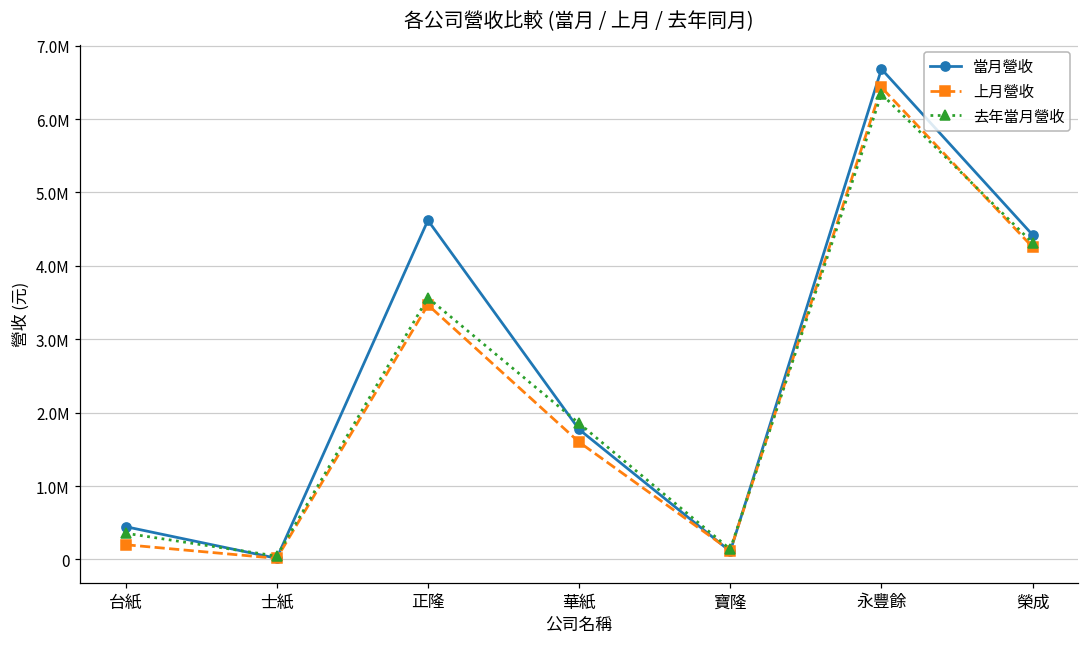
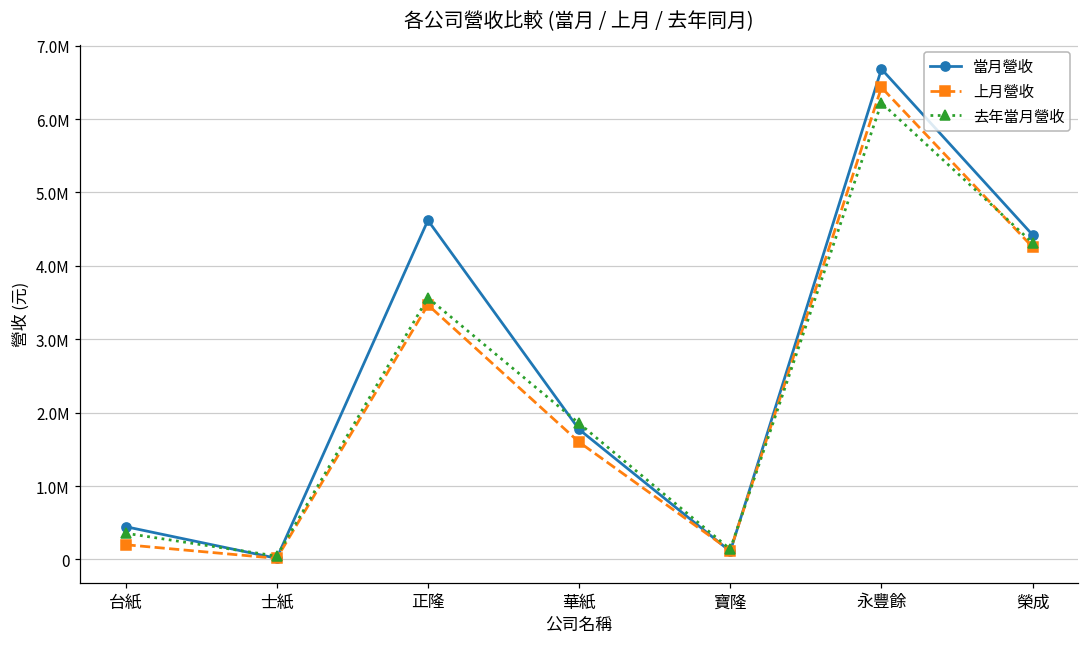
  {
    "當月營收": {
      "台紙": 400000,
      "正隆": 4600000,
      "華紙": 1800000,
      "永豐餘": 6700000,
      "榮成": 4400000
    },
    "上月營收": {
      "台紙": 200000,
      "正隆": 3500000,
      "華紙": 1600000,
      "永豐餘": 6400000,
      "榮成": 4300000
    },
    "去年當月營收": {
      "台紙": 400000,
      "正隆": 3600000,
      "華紙": 1900000,
-     "永豐餘": 6300000,
+     "永豐餘": 6200000,
      "榮成": 4300000
    }
  }
